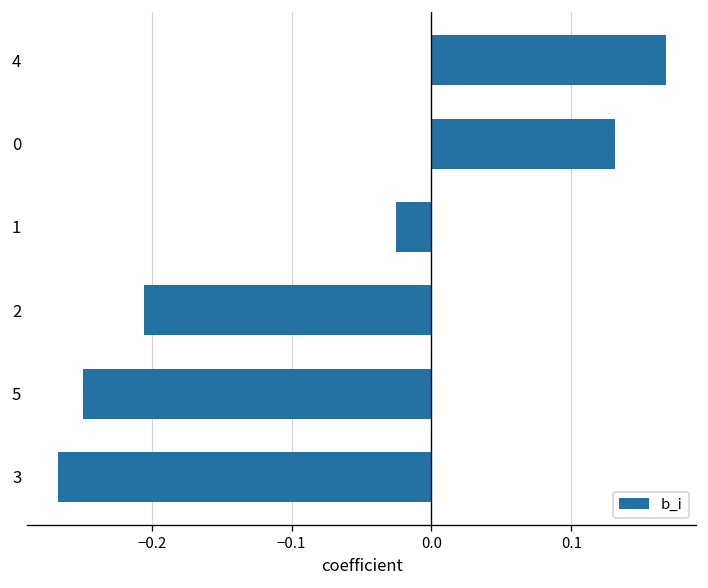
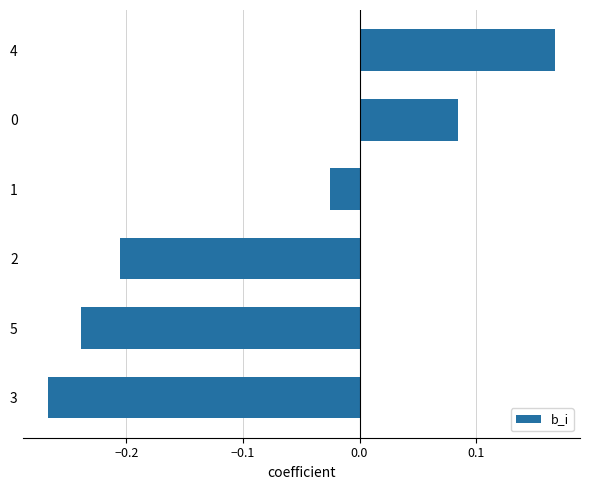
  {
    "4": 0.167,
-   "0": 0.131,
+   "0": 0.084,
    "1": -0.025,
    "2": -0.206,
-   "5": -0.249,
+   "5": -0.239,
    "3": -0.267
  }
